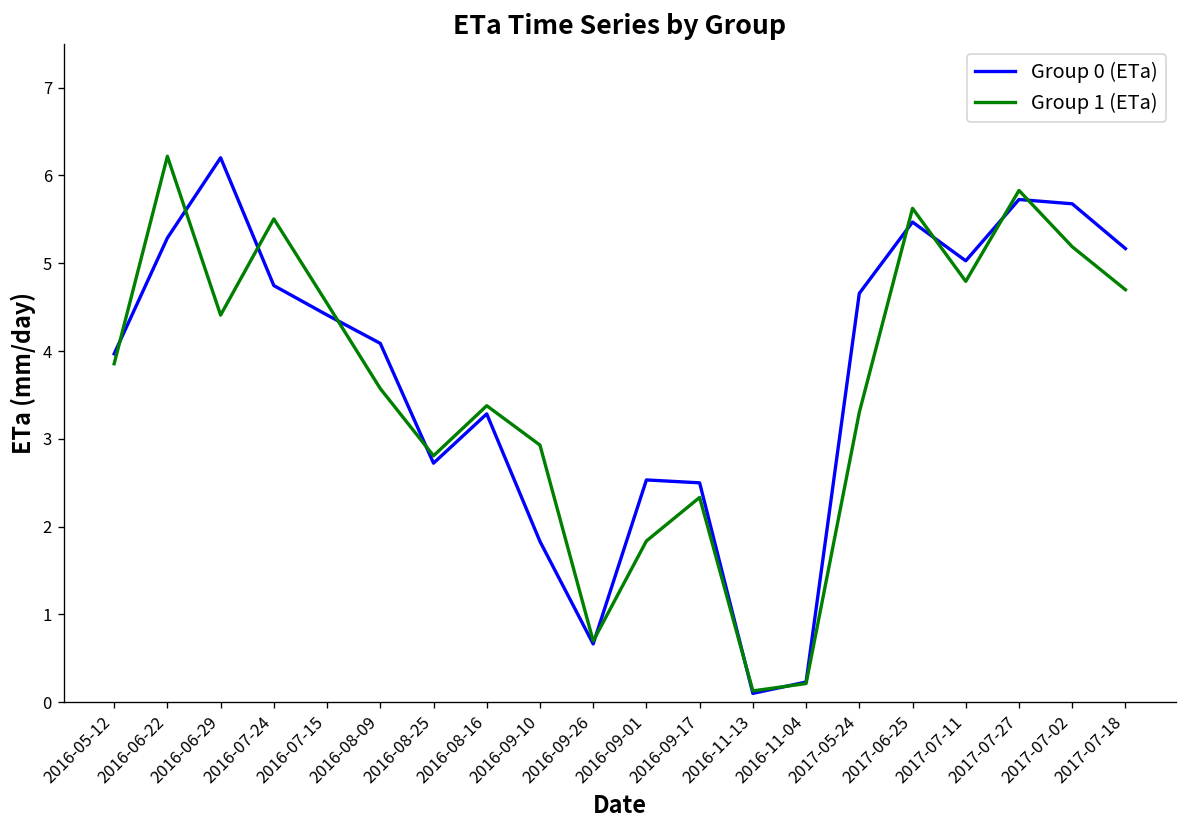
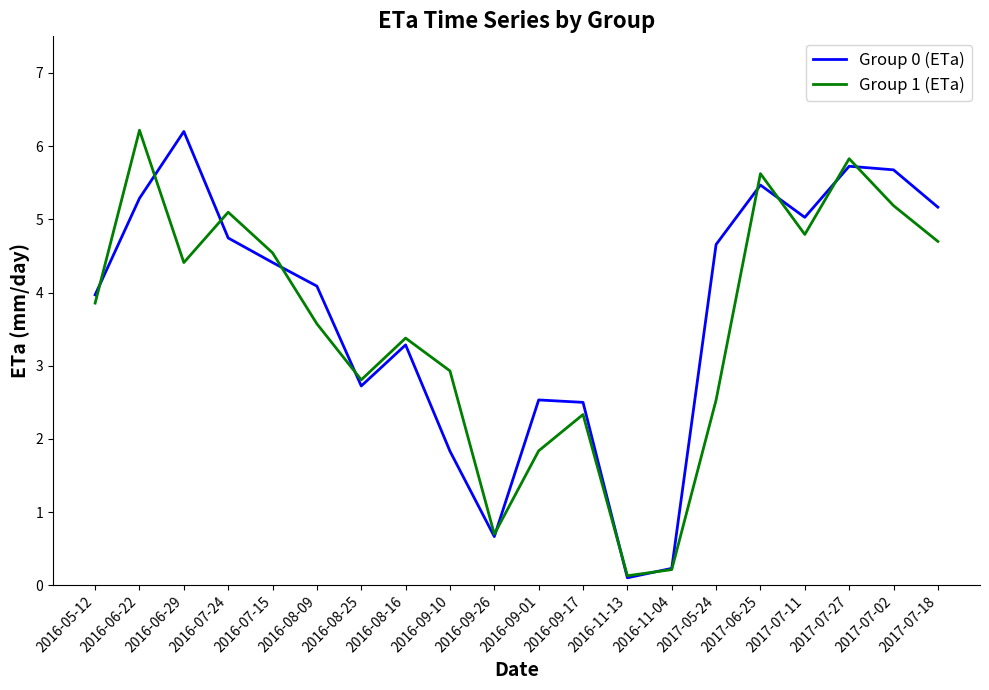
  {
    "Group 0 (ETa)": {
      "2016-05-12": 4.0,
      "2016-06-22": 5.3,
      "2016-06-29": 6.2,
      "2016-07-24": 4.7,
      "2016-07-15": 4.4,
      "2016-08-09": 4.1,
      "2016-08-25": 2.7,
      "2016-08-16": 3.3,
      "2016-09-10": 1.8,
      "2016-09-01": 2.5,
      "2016-09-17": 2.5,
      "2017-05-24": 4.7,
      "2017-06-25": 5.5,
      "2017-07-11": 5.0,
      "2017-07-27": 5.7,
      "2017-07-02": 5.7,
      "2017-07-18": 5.2
    },
    "Group 1 (ETa)": {
      "2016-05-12": 3.9,
      "2016-06-22": 6.2,
      "2016-06-29": 4.4,
-     "2016-07-24": 5.5,
+     "2016-07-24": 5.1,
      "2016-07-15": 4.5,
      "2016-08-09": 3.6,
      "2016-08-25": 2.8,
      "2016-08-16": 3.4,
      "2016-09-10": 2.9,
      "2016-09-01": 1.8,
      "2016-09-17": 2.3,
-     "2017-05-24": 3.3,
+     "2017-05-24": 2.5,
      "2017-06-25": 5.6,
      "2017-07-11": 4.8,
      "2017-07-27": 5.8,
      "2017-07-02": 5.2,
      "2017-07-18": 4.7
    }
  }
